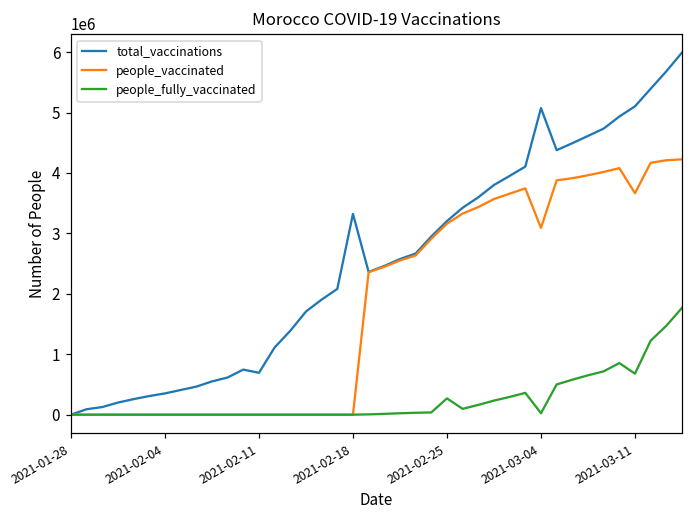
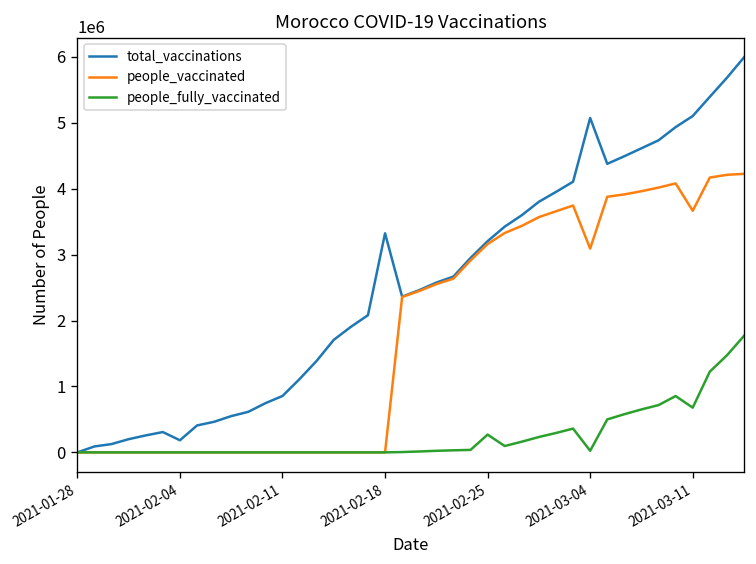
  {
    "total_vaccinations": {
-     "2021-02-04": 400000,
-     "2021-02-11": 700000,
+     "2021-02-04": 200000,
+     "2021-02-11": 900000,
      "2021-02-18": 3300000,
      "2021-03-04": 5100000,
      "2021-03-11": 5100000
    },
    "people_vaccinated": {
      "2021-03-04": 3100000,
      "2021-03-11": 3700000
    },
    "people_fully_vaccinated": {
      "2021-02-25": 300000,
      "2021-03-04": 0,
      "2021-03-11": 700000
    }
  }
